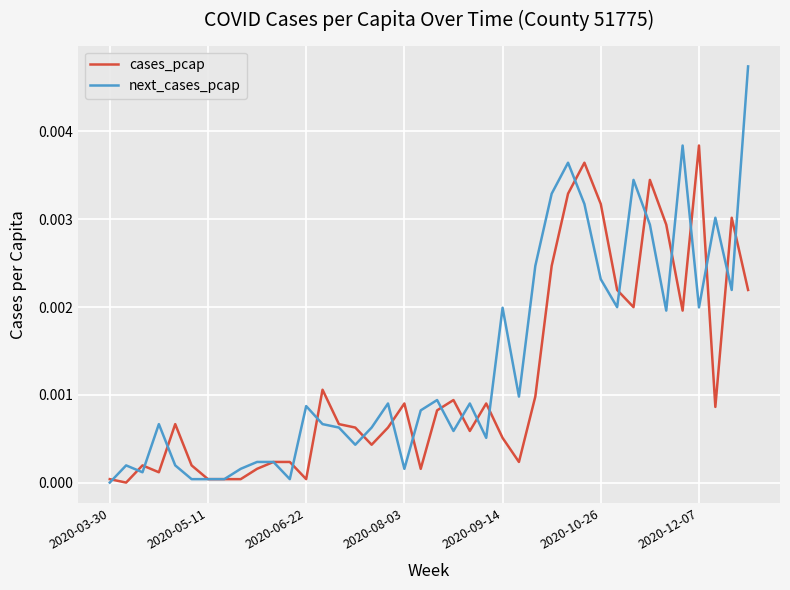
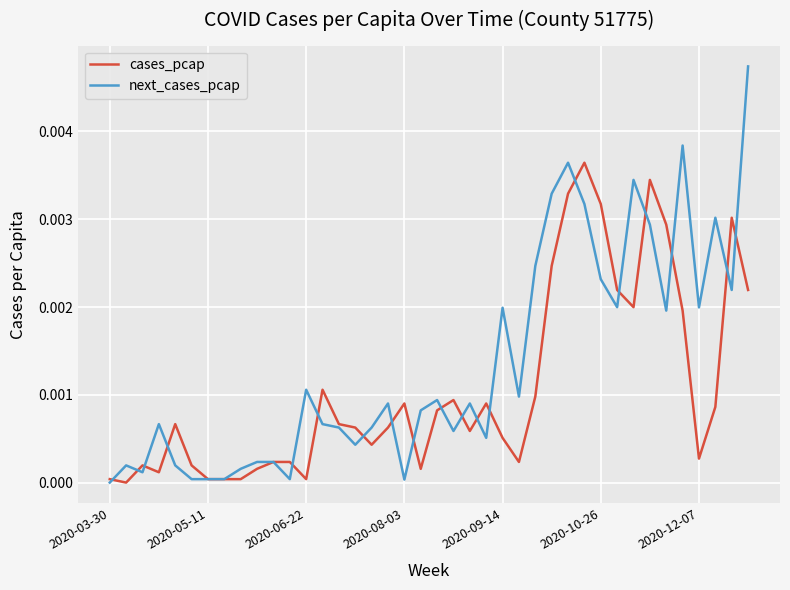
  {
    "cases_pcap": {
      "2020-03-30": 0.0000,
      "2020-06-22": 0.0000,
      "2020-08-03": 0.0009,
      "2020-09-14": 0.0005,
      "2020-10-26": 0.0032,
-     "2020-12-07": 0.0038
+     "2020-12-07": 0.0003
    },
    "next_cases_pcap": {
      "2020-03-30": 0.0000,
-     "2020-06-22": 0.0009,
-     "2020-08-03": 0.0002,
+     "2020-06-22": 0.0011,
+     "2020-08-03": 0.0000,
      "2020-09-14": 0.0020,
      "2020-10-26": 0.0023,
      "2020-12-07": 0.0020
    }
  }
